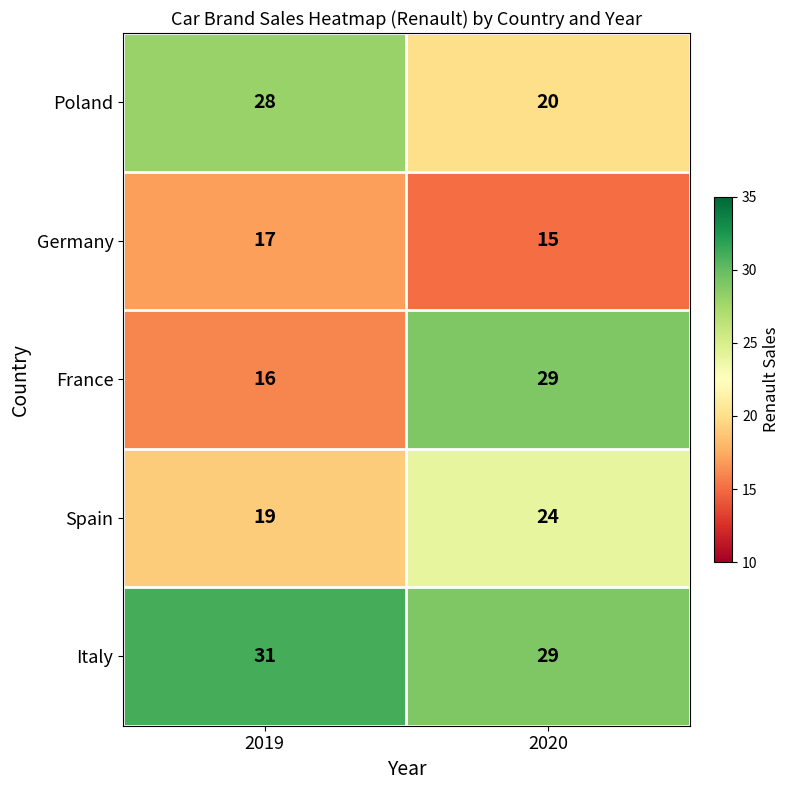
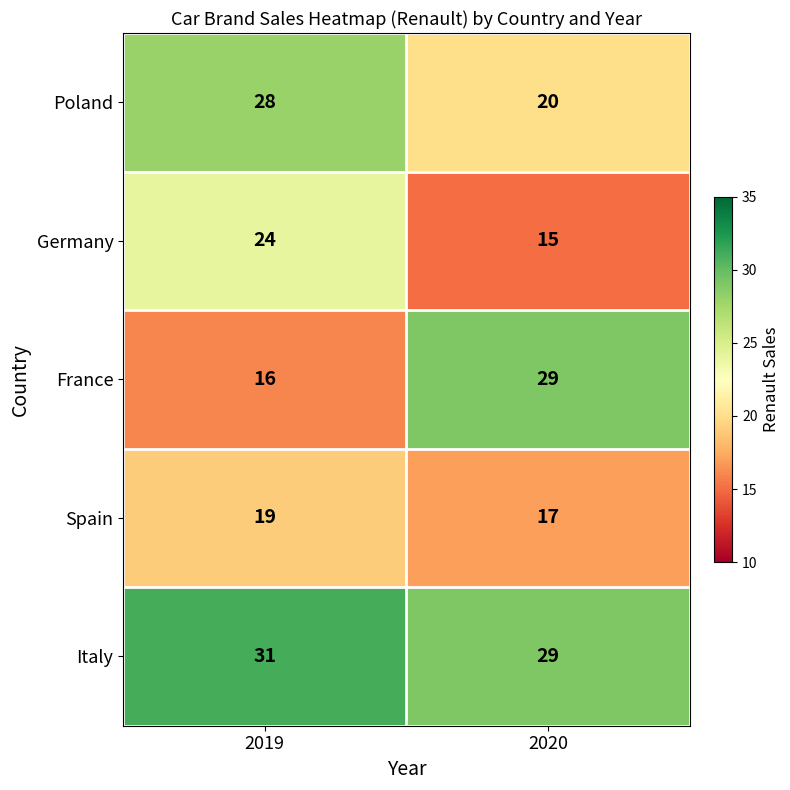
  {
    "Poland": {
      "2019": 28,
      "2020": 20
    },
    "Germany": {
-     "2019": 17,
+     "2019": 24,
      "2020": 15
    },
    "France": {
      "2019": 16,
      "2020": 29
    },
    "Spain": {
      "2019": 19,
-     "2020": 24
+     "2020": 17
    },
    "Italy": {
      "2019": 31,
      "2020": 29
    }
  }
